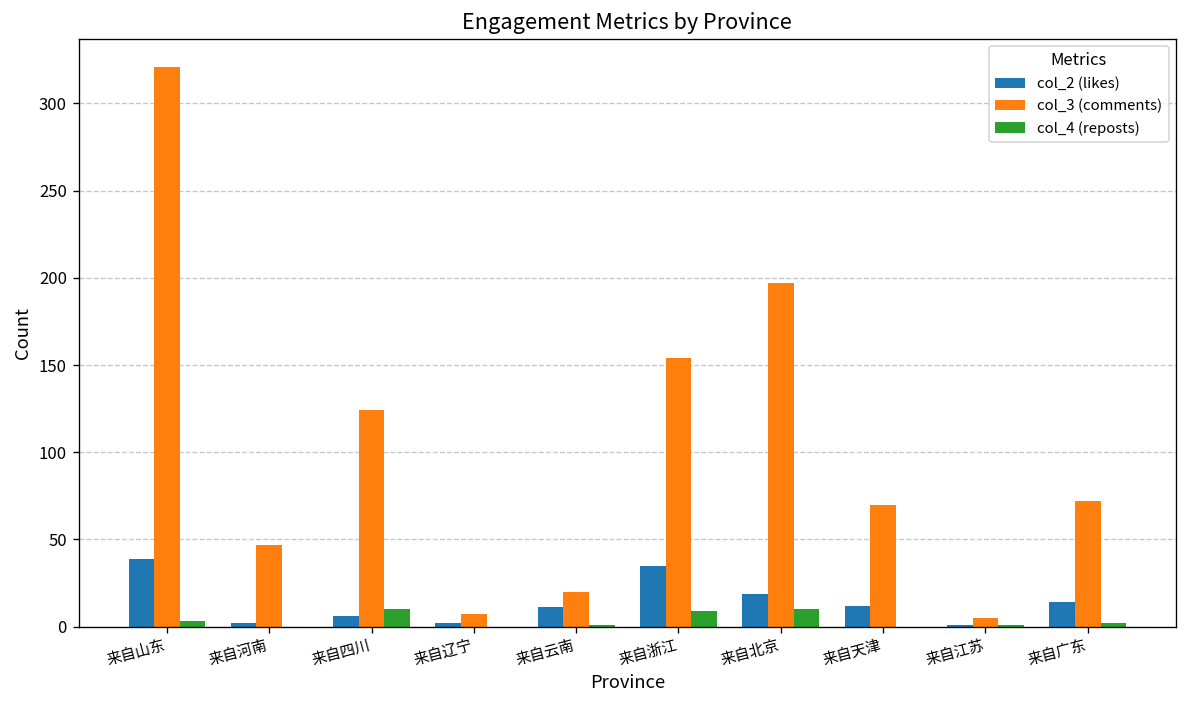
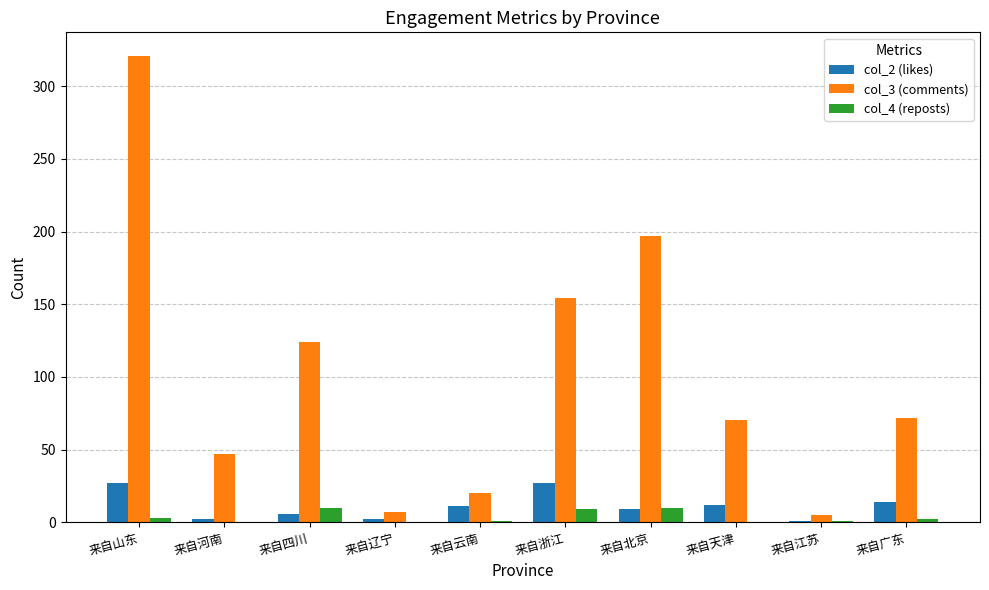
  {
    "col_2 (likes)": {
-     "来自山东": 39,
+     "来自山东": 27,
      "来自河南": 2,
      "来自四川": 6,
      "来自辽宁": 2,
      "来自云南": 11,
-     "来自浙江": 35,
-     "来自北京": 19,
+     "来自浙江": 27,
+     "来自北京": 9,
      "来自天津": 12,
      "来自广东": 14
    },
    "col_3 (comments)": {
      "来自山东": 321,
      "来自河南": 47,
      "来自四川": 124,
      "来自辽宁": 7,
      "来自云南": 20,
      "来自浙江": 154,
      "来自北京": 197,
      "来自天津": 70,
      "来自江苏": 5,
      "来自广东": 72
    },
    "col_4 (reposts)": {
      "来自山东": 3,
      "来自河南": 0,
      "来自四川": 10,
      "来自辽宁": 0,
      "来自浙江": 9,
      "来自北京": 10,
      "来自天津": 0,
      "来自广东": 2
    }
  }
